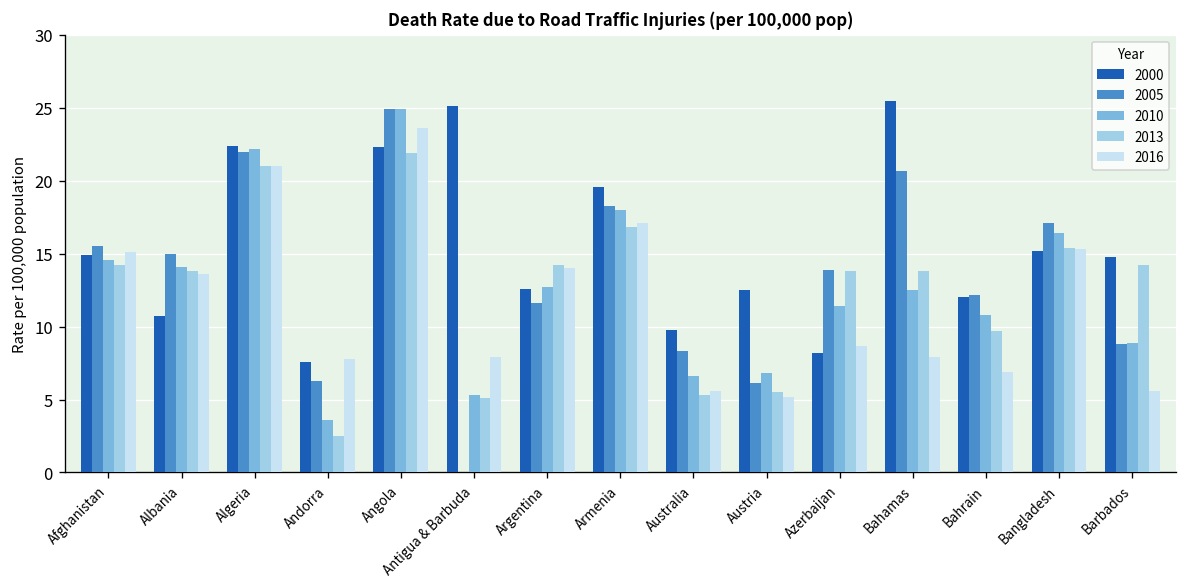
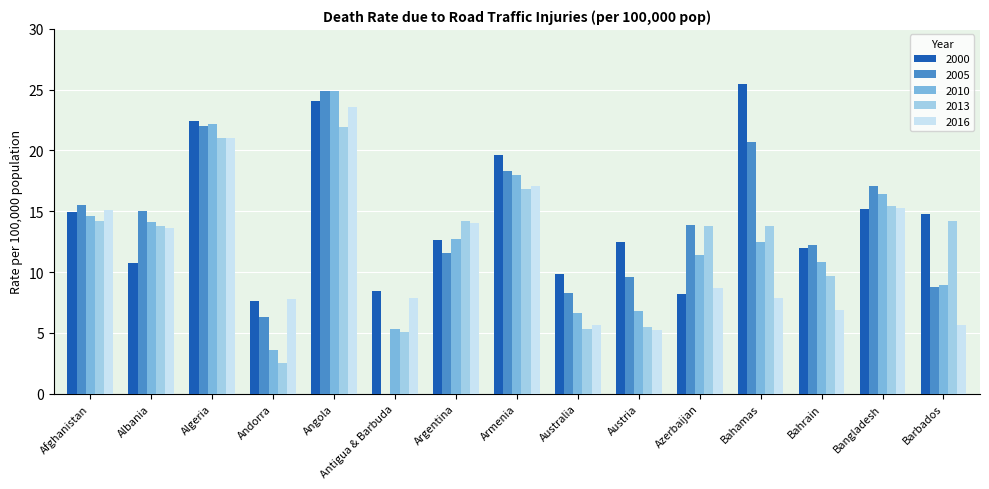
  {
    "2000": {
      "Afghanistan": 14.9,
      "Albania": 10.7,
      "Algeria": 22.4,
      "Andorra": 7.6,
-     "Angola": 22.3,
-     "Antigua & Barbuda": 25.1,
+     "Angola": 24.1,
+     "Antigua & Barbuda": 8.4,
      "Argentina": 12.6,
      "Armenia": 19.6,
      "Australia": 9.8,
      "Austria": 12.5,
      "Azerbaijan": 8.2,
      "Bahamas": 25.5,
      "Bahrain": 12.0,
      "Bangladesh": 15.2,
      "Barbados": 14.8
    },
    "2005": {
      "Afghanistan": 15.5,
      "Albania": 15.0,
      "Algeria": 22.0,
      "Andorra": 6.3,
      "Angola": 24.9,
      "Antigua & Barbuda": 0.0,
      "Argentina": 11.6,
      "Armenia": 18.3,
      "Australia": 8.3,
-     "Austria": 6.1,
+     "Austria": 9.6,
      "Azerbaijan": 13.9,
      "Bahamas": 20.7,
      "Bahrain": 12.2,
      "Bangladesh": 17.1,
      "Barbados": 8.8
    }
  }
